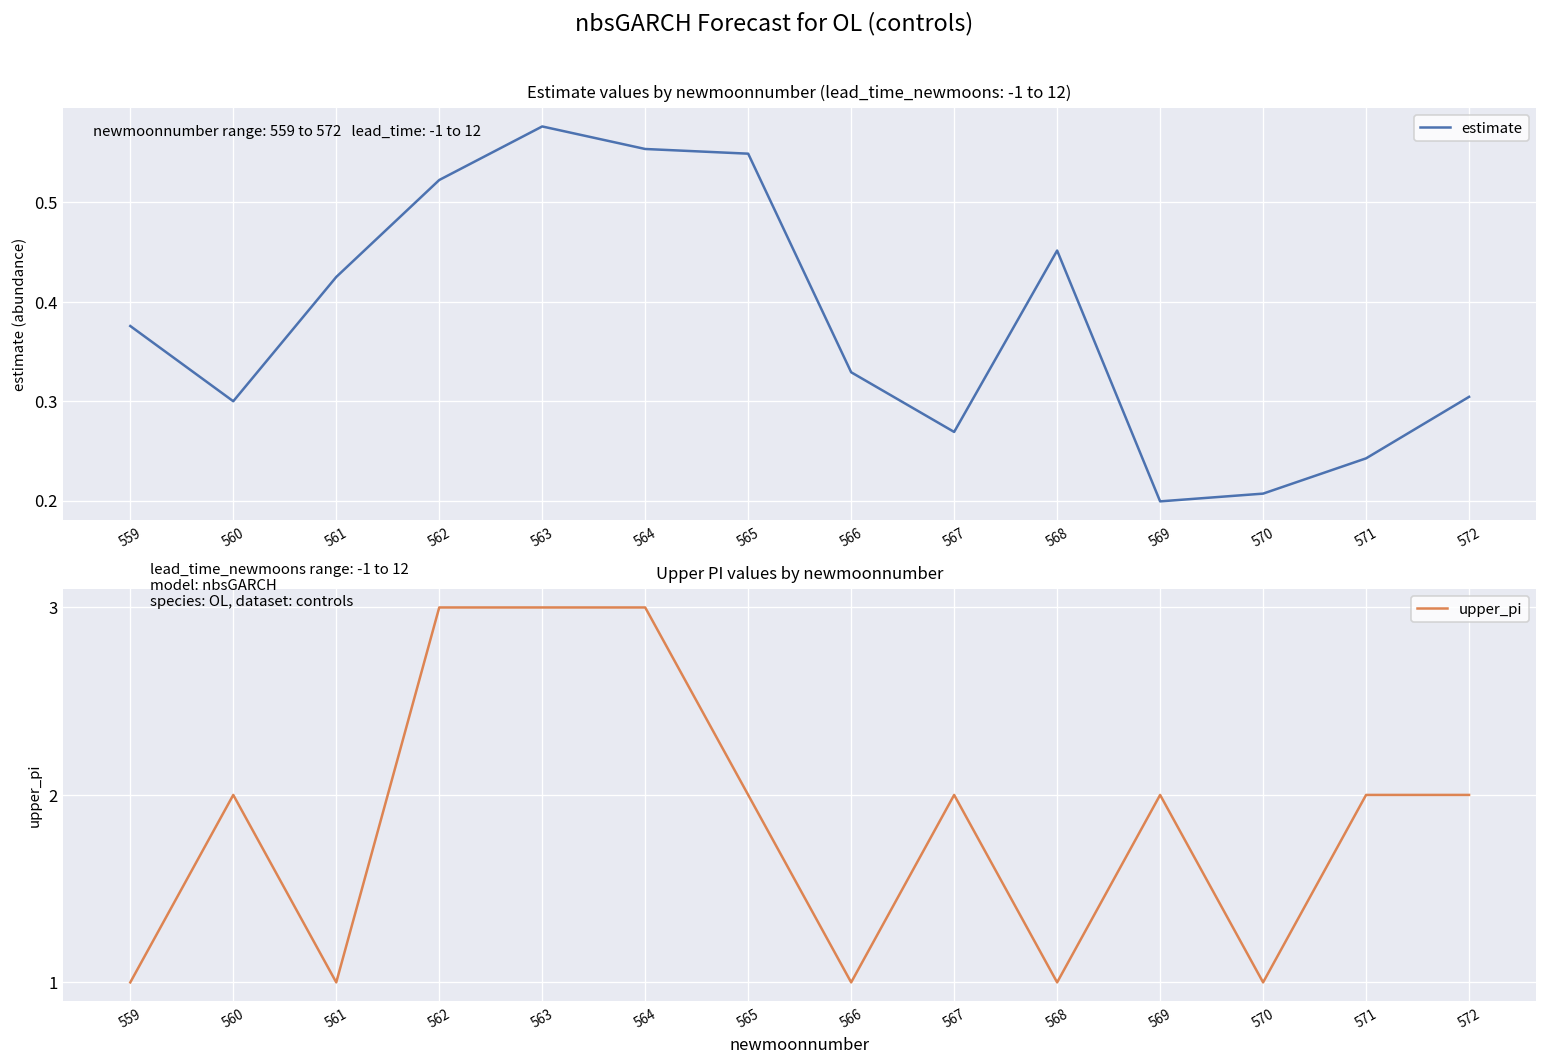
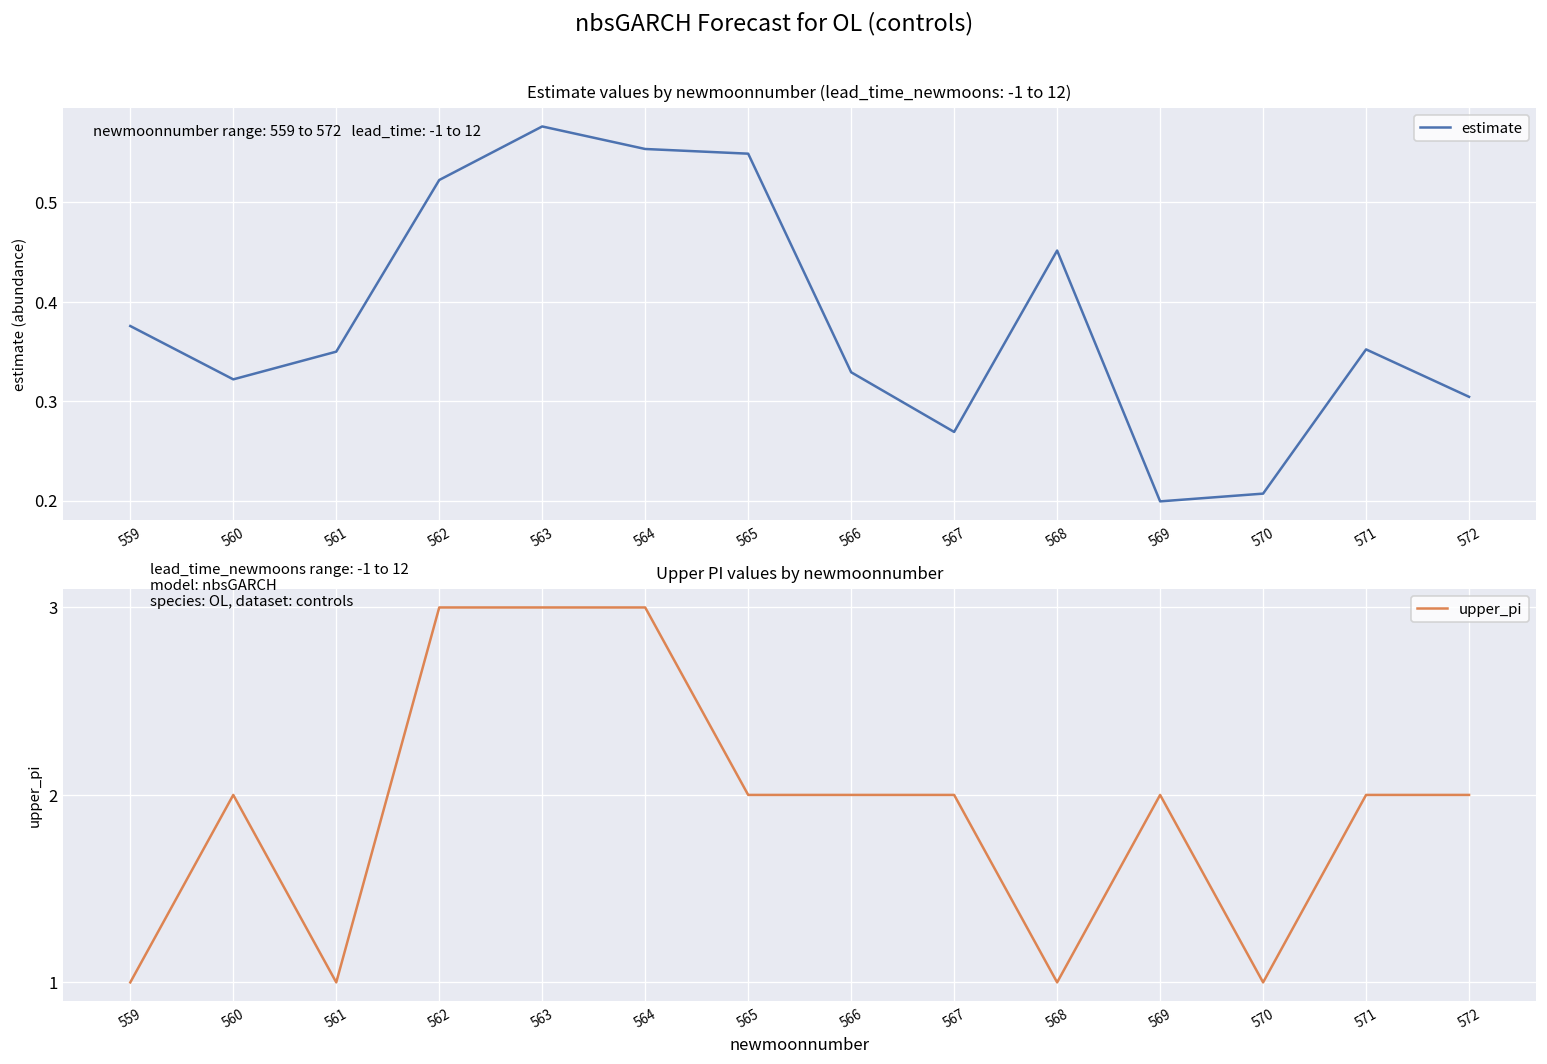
  {
    "Estimate values by newmoonnumber (lead_time_newmoons: -1 to 12)": {
      "559": 0.38,
-     "560": 0.30,
-     "561": 0.42,
+     "560": 0.32,
+     "561": 0.35,
      "562": 0.52,
      "563": 0.58,
      "564": 0.55,
      "565": 0.55,
      "566": 0.33,
      "567": 0.27,
      "568": 0.45,
      "569": 0.20,
      "570": 0.21,
-     "571": 0.24,
+     "571": 0.35,
      "572": 0.30
    },
    "Upper PI values by newmoonnumber": {
      "559": 1,
      "560": 2,
      "561": 1,
      "562": 3,
      "563": 3,
      "564": 3,
      "565": 2,
-     "566": 1,
+     "566": 2,
      "567": 2,
      "568": 1,
      "569": 2,
      "570": 1,
      "571": 2,
      "572": 2
    }
  }
